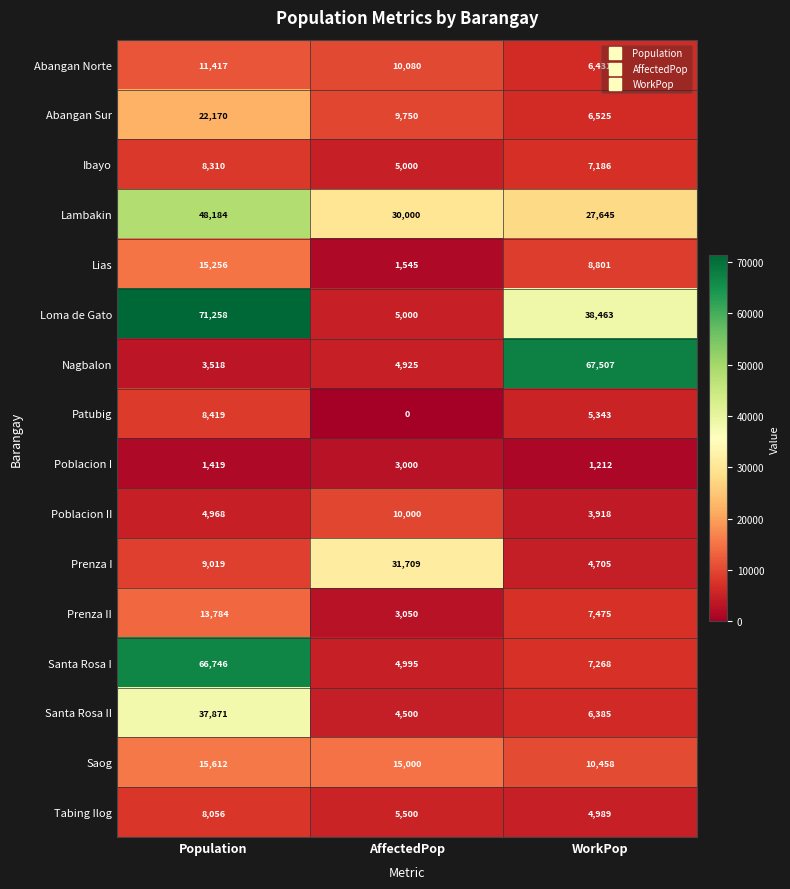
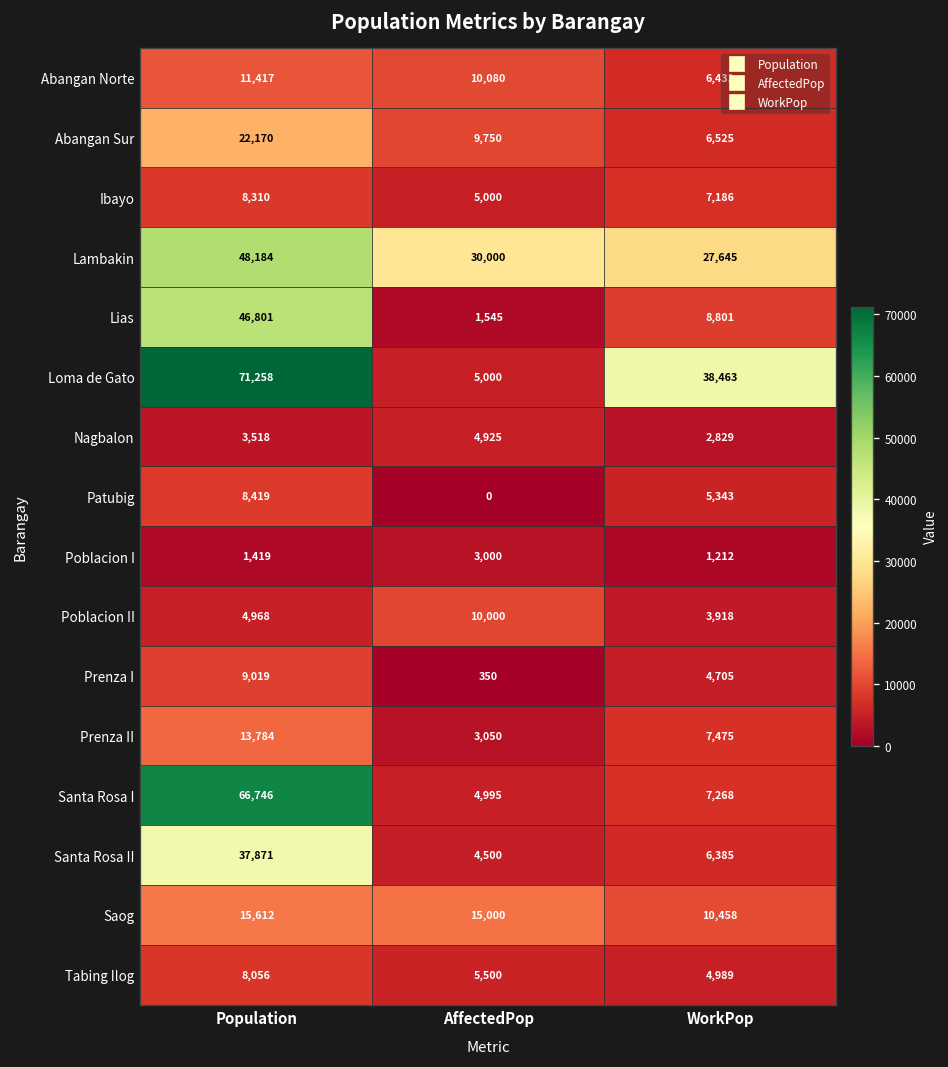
  {
    "Abangan Norte": {
      "Population": "11,417",
      "AffectedPop": "10,080"
    },
    "Abangan Sur": {
      "Population": "22,170",
      "AffectedPop": "9,750",
      "WorkPop": "6,525"
    },
    "Ibayo": {
      "Population": "8,310",
      "AffectedPop": "5,000",
      "WorkPop": "7,186"
    },
    "Lambakin": {
      "Population": "48,184",
      "AffectedPop": "30,000",
      "WorkPop": "27,645"
    },
    "Lias": {
-     "Population": "15,256",
+     "Population": "46,801",
      "AffectedPop": "1,545",
      "WorkPop": "8,801"
    },
    "Loma de Gato": {
      "Population": "71,258",
      "AffectedPop": "5,000",
      "WorkPop": "38,463"
    },
    "Nagbalon": {
      "Population": "3,518",
      "AffectedPop": "4,925",
-     "WorkPop": "67,507"
+     "WorkPop": "2,829"
    },
    "Patubig": {
      "Population": "8,419",
      "AffectedPop": "0",
      "WorkPop": "5,343"
    },
    "Poblacion I": {
      "Population": "1,419",
      "AffectedPop": "3,000",
      "WorkPop": "1,212"
    },
    "Poblacion II": {
      "Population": "4,968",
      "AffectedPop": "10,000",
      "WorkPop": "3,918"
    },
    "Prenza I": {
      "Population": "9,019",
-     "AffectedPop": "31,709",
+     "AffectedPop": "350",
      "WorkPop": "4,705"
    },
    "Prenza II": {
      "Population": "13,784",
      "AffectedPop": "3,050",
      "WorkPop": "7,475"
    },
    "Santa Rosa I": {
      "Population": "66,746",
      "AffectedPop": "4,995",
      "WorkPop": "7,268"
    },
    "Santa Rosa II": {
      "Population": "37,871",
      "AffectedPop": "4,500",
      "WorkPop": "6,385"
    },
    "Saog": {
      "Population": "15,612",
      "AffectedPop": "15,000",
      "WorkPop": "10,458"
    },
    "Tabing Ilog": {
      "Population": "8,056",
      "AffectedPop": "5,500",
      "WorkPop": "4,989"
    }
  }
